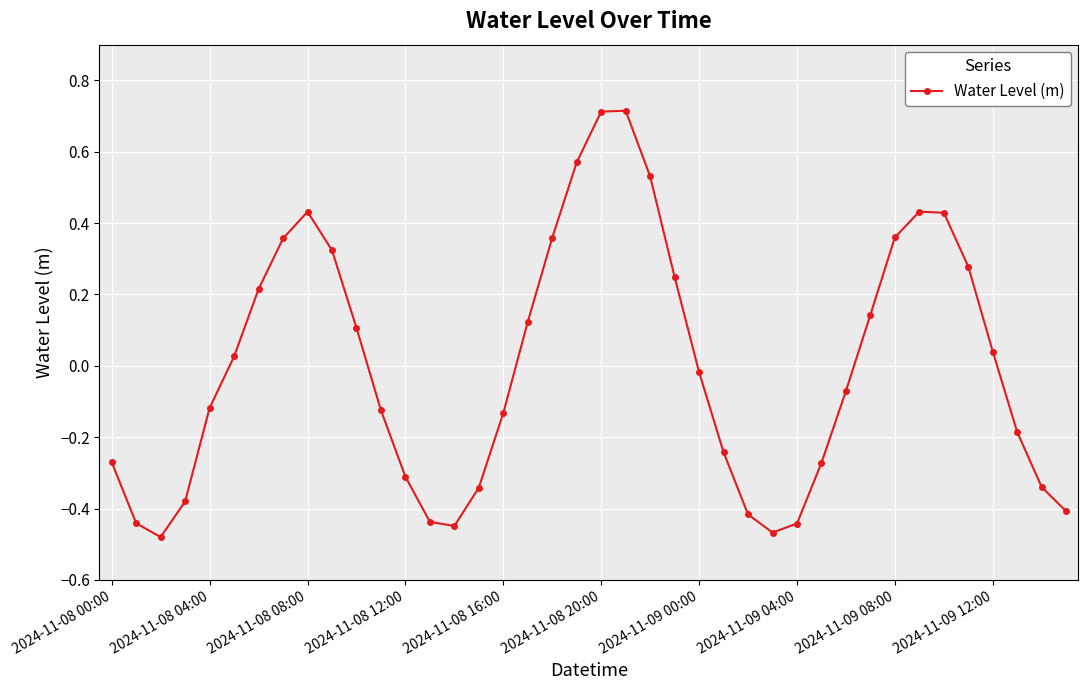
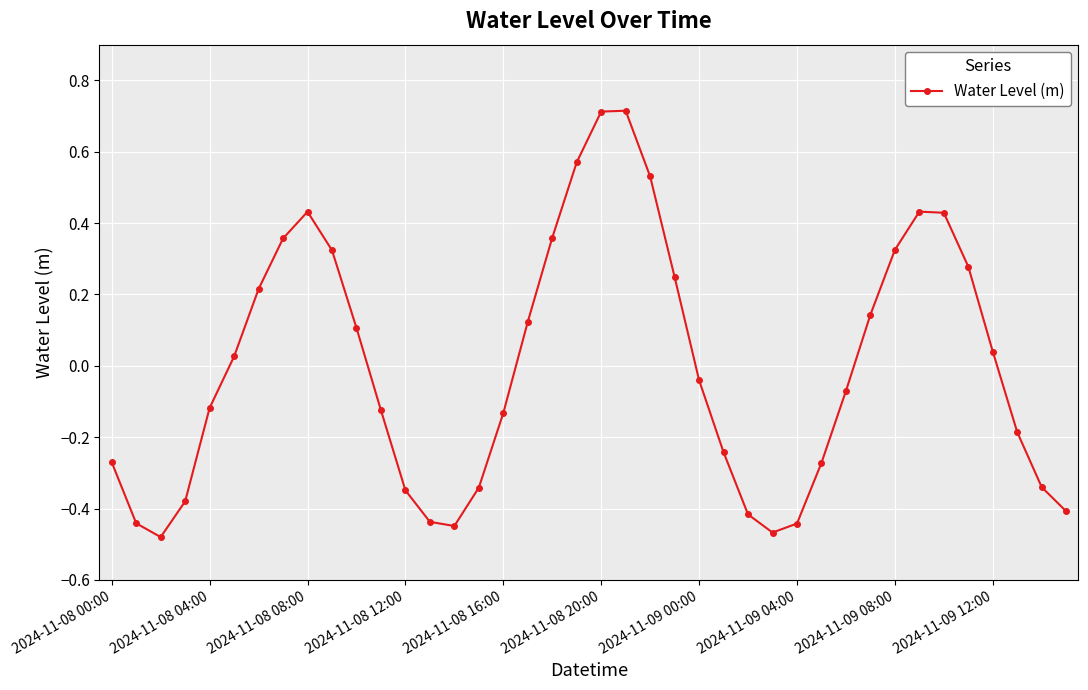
  {
    "2024-11-08 00:00": -0.27,
    "2024-11-08 04:00": -0.12,
    "2024-11-08 08:00": 0.43,
-   "2024-11-08 12:00": -0.31,
+   "2024-11-08 12:00": -0.35,
    "2024-11-08 16:00": -0.13,
    "2024-11-08 20:00": 0.71,
-   "2024-11-09 00:00": -0.02,
+   "2024-11-09 00:00": -0.04,
    "2024-11-09 04:00": -0.44,
-   "2024-11-09 08:00": 0.36,
+   "2024-11-09 08:00": 0.32,
    "2024-11-09 12:00": 0.04
  }
